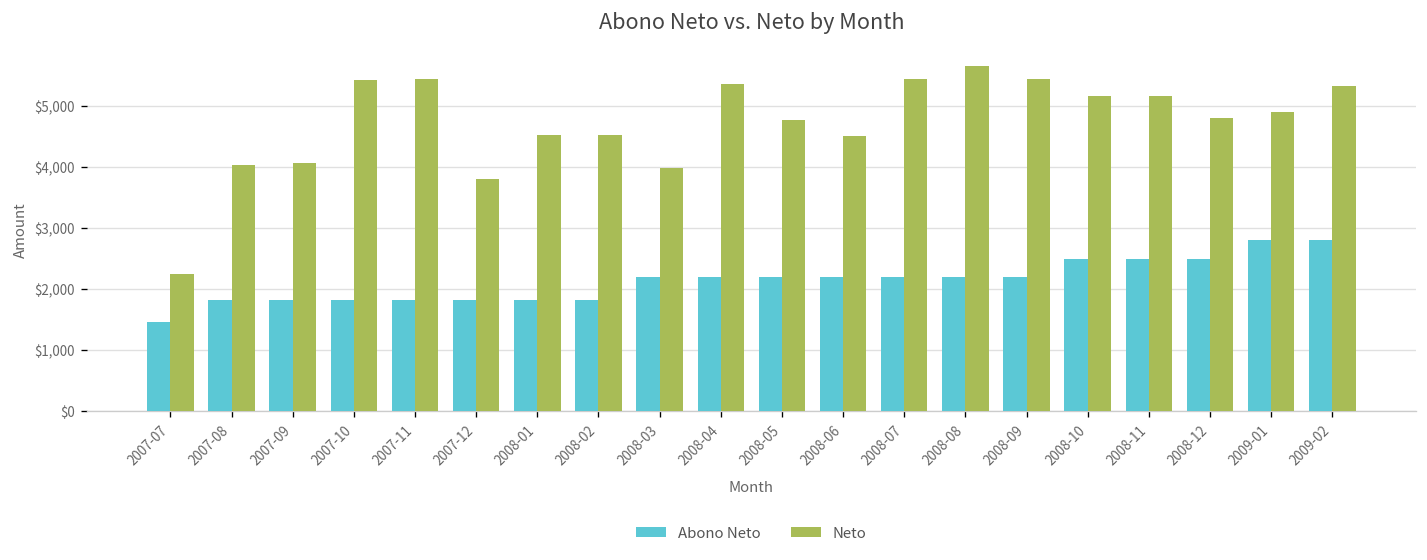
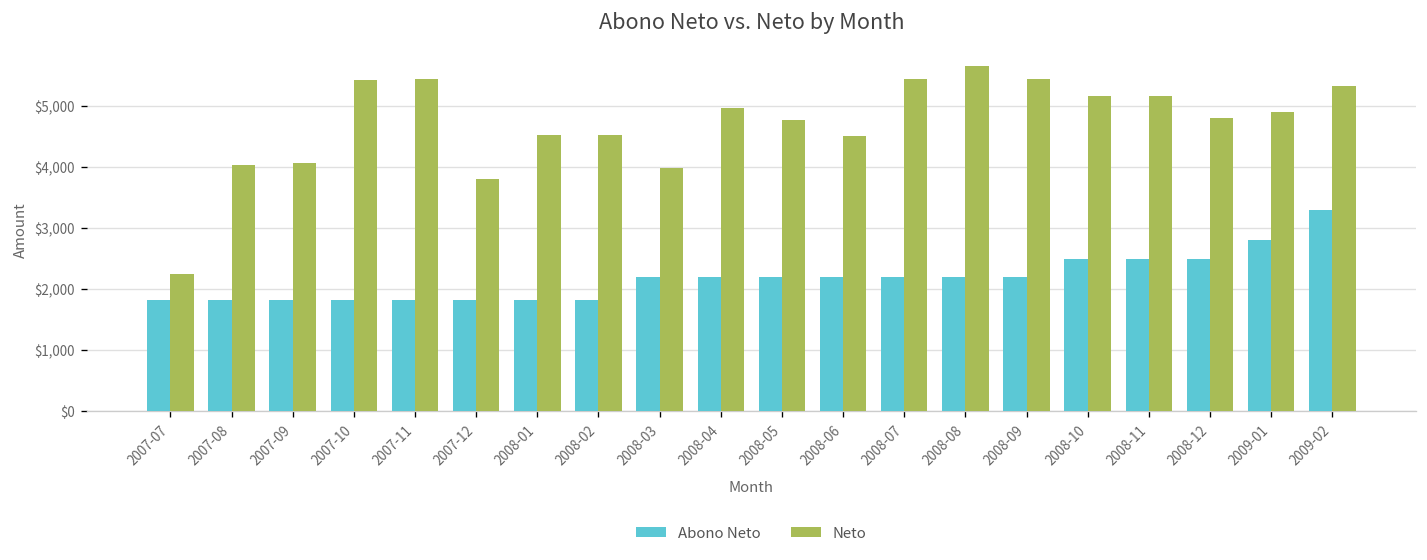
  {
    "Abono Neto": {
-     "2007-07": "$1,500",
+     "2007-07": "$1,800",
      "2007-08": "$1,800",
      "2007-09": "$1,800",
      "2007-10": "$1,800",
      "2007-11": "$1,800",
      "2007-12": "$1,800",
      "2008-01": "$1,800",
      "2008-02": "$1,800",
      "2008-03": "$2,200",
      "2008-04": "$2,200",
      "2008-05": "$2,200",
      "2008-06": "$2,200",
      "2008-07": "$2,200",
      "2008-08": "$2,200",
      "2008-09": "$2,200",
      "2008-10": "$2,500",
      "2008-11": "$2,500",
      "2008-12": "$2,500",
      "2009-01": "$2,800",
-     "2009-02": "$2,800"
+     "2009-02": "$3,300"
    },
    "Neto": {
      "2007-07": "$2,300",
      "2007-08": "$4,000",
      "2007-09": "$4,100",
      "2007-10": "$5,400",
      "2007-11": "$5,400",
      "2007-12": "$3,800",
      "2008-01": "$4,500",
      "2008-02": "$4,500",
      "2008-03": "$4,000",
-     "2008-04": "$5,400",
+     "2008-04": "$5,000",
      "2008-05": "$4,800",
      "2008-06": "$4,500",
      "2008-07": "$5,400",
      "2008-08": "$5,700",
      "2008-09": "$5,400",
      "2008-10": "$5,200",
      "2008-11": "$5,200",
      "2008-12": "$4,800",
      "2009-01": "$4,900",
      "2009-02": "$5,300"
    }
  }
